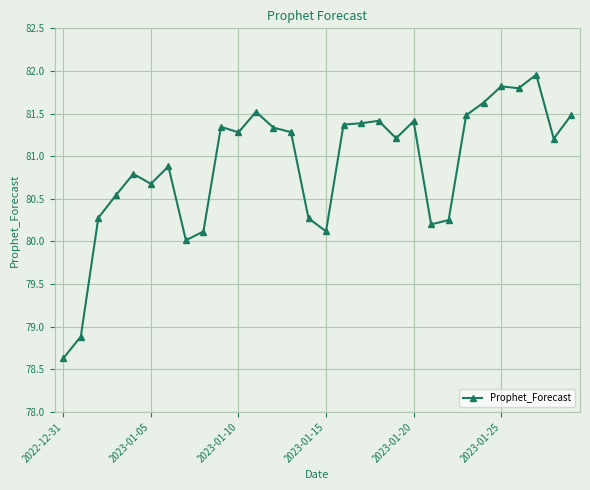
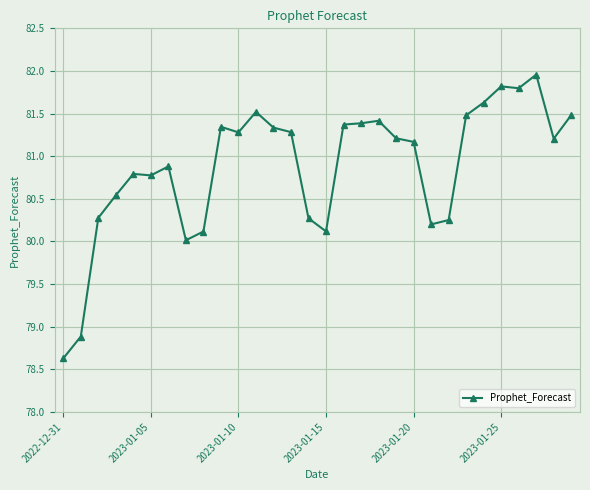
  {
    "2022-12-31": 78.6,
-   "2023-01-05": 80.7,
+   "2023-01-05": 80.8,
    "2023-01-10": 81.3,
    "2023-01-15": 80.1,
-   "2023-01-20": 81.4,
+   "2023-01-20": 81.2,
    "2023-01-25": 81.8
  }
